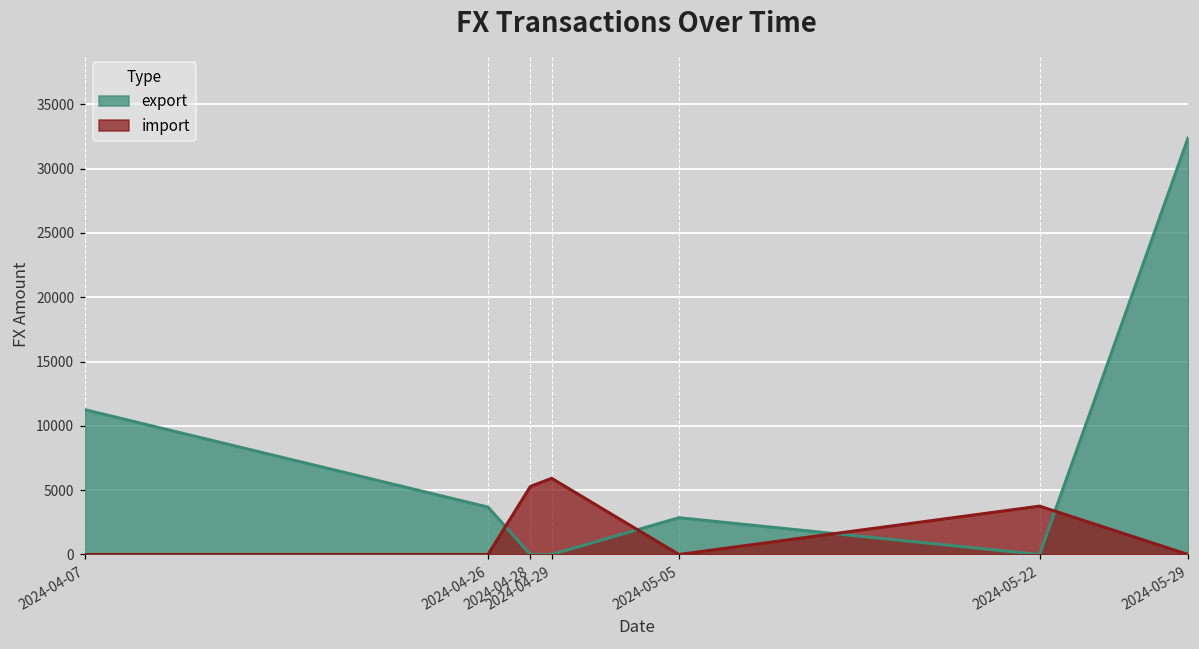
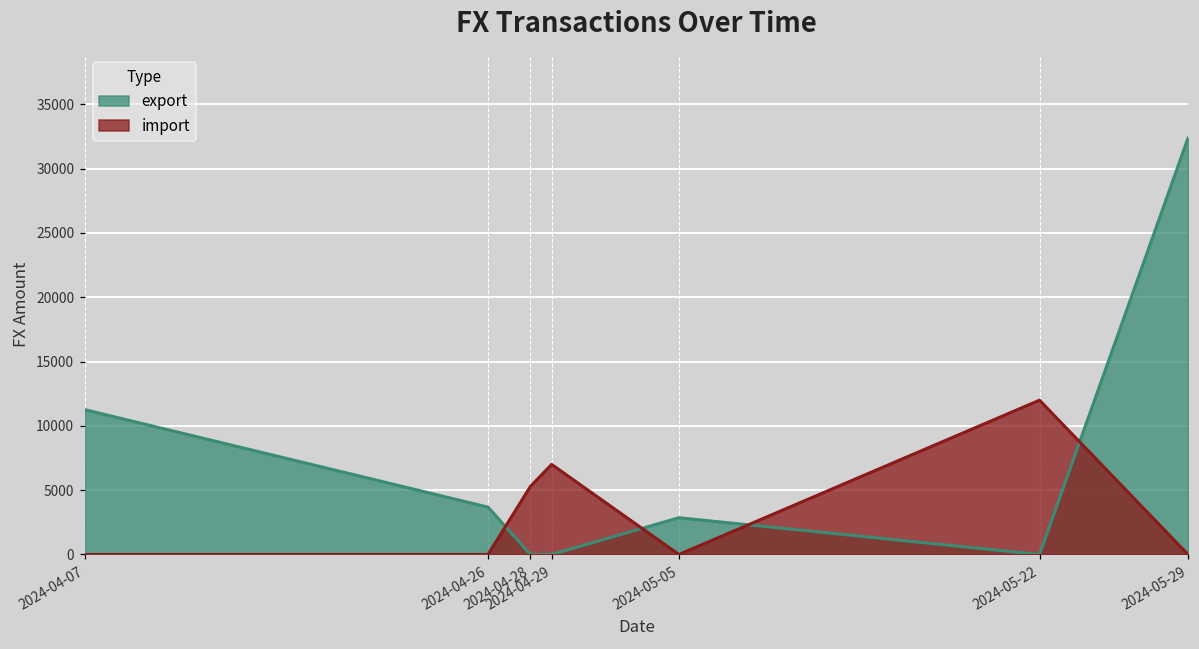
  {
    "export": {
      "2024-04-07": 11300,
      "2024-04-26": 3700,
      "2024-04-28": 0,
      "2024-04-29": 0,
      "2024-05-05": 2900,
      "2024-05-22": 0,
      "2024-05-29": 32400
    },
    "import": {
      "2024-04-07": 0,
      "2024-04-26": 0,
      "2024-04-28": 5300,
-     "2024-04-29": 5900,
+     "2024-04-29": 7000,
      "2024-05-05": 0,
-     "2024-05-22": 3800,
+     "2024-05-22": 12000,
      "2024-05-29": 0
    }
  }
